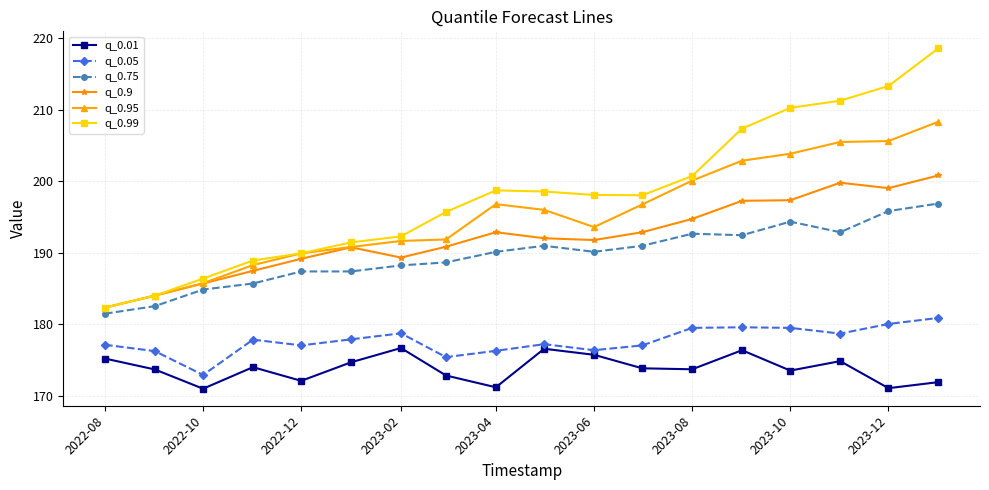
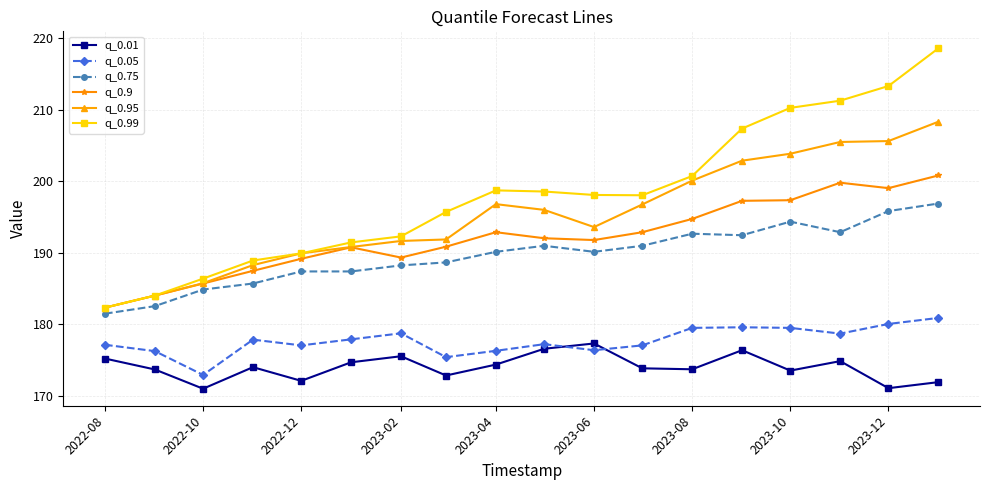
  {
    "q_0.01": {
      "2022-08": 175,
      "2022-10": 171,
      "2022-12": 172,
-     "2023-02": 177,
-     "2023-04": 171,
-     "2023-06": 176,
+     "2023-02": 176,
+     "2023-04": 174,
+     "2023-06": 177,
      "2023-08": 174,
      "2023-10": 174,
      "2023-12": 171
    }
  }
